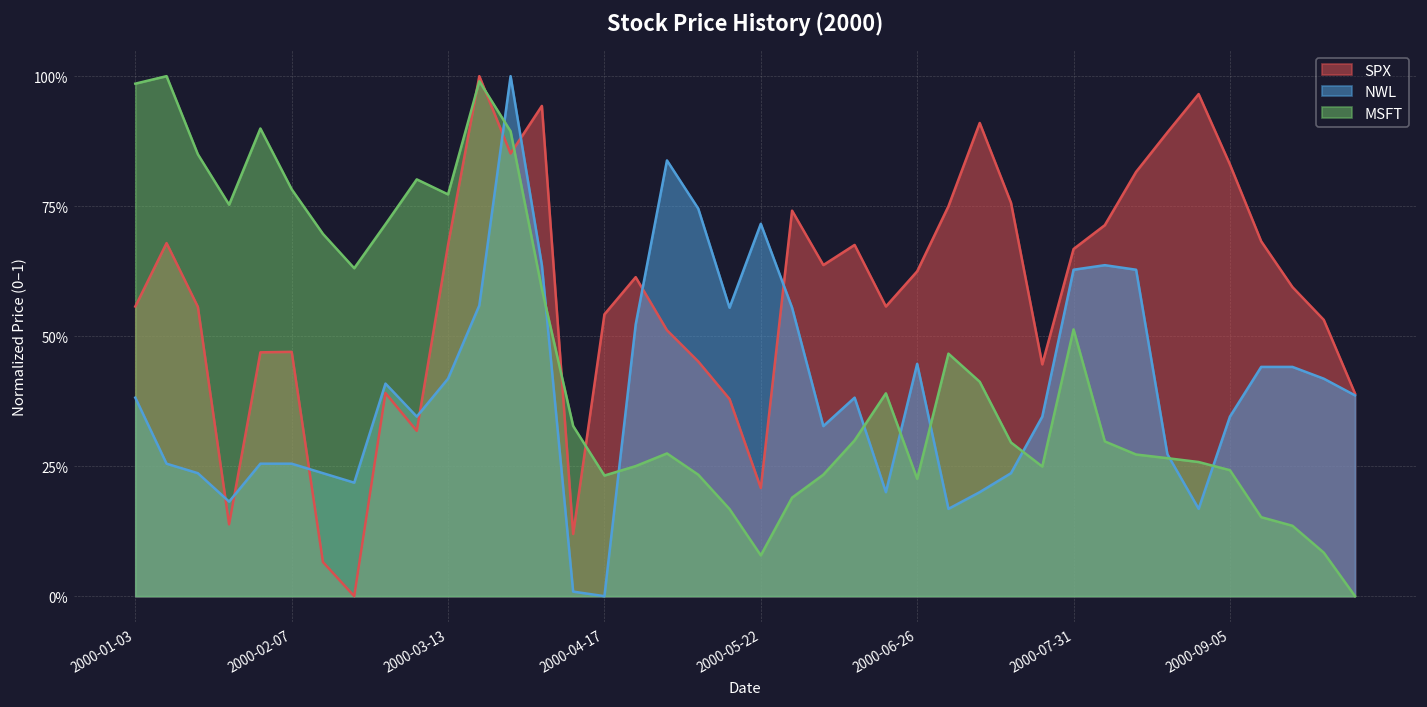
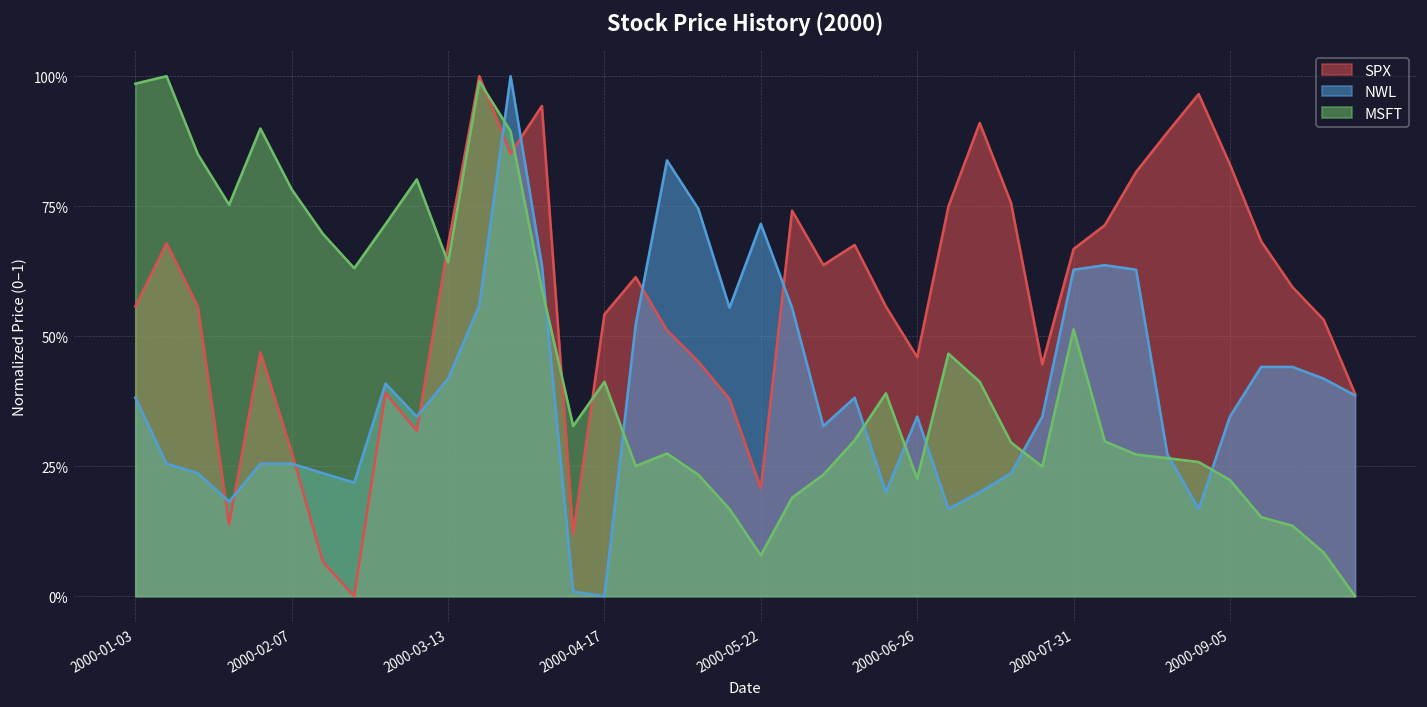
  {
    "SPX": {
      "2000-01-03": "56%",
-     "2000-02-07": "47%",
+     "2000-02-07": "28%",
      "2000-03-13": "68%",
      "2000-04-17": "54%",
      "2000-05-22": "21%",
-     "2000-06-26": "62%",
+     "2000-06-26": "46%",
      "2000-07-31": "67%",
      "2000-09-05": "83%"
    },
    "NWL": {
      "2000-01-03": "38%",
      "2000-02-07": "25%",
      "2000-03-13": "42%",
      "2000-04-17": "0%",
      "2000-05-22": "72%",
-     "2000-06-26": "45%",
+     "2000-06-26": "35%",
      "2000-07-31": "63%",
      "2000-09-05": "35%"
    },
    "MSFT": {
      "2000-01-03": "99%",
      "2000-02-07": "78%",
-     "2000-03-13": "77%",
-     "2000-04-17": "23%",
+     "2000-03-13": "64%",
+     "2000-04-17": "41%",
      "2000-05-22": "8%",
      "2000-06-26": "23%",
      "2000-07-31": "51%",
-     "2000-09-05": "24%"
+     "2000-09-05": "22%"
    }
  }
